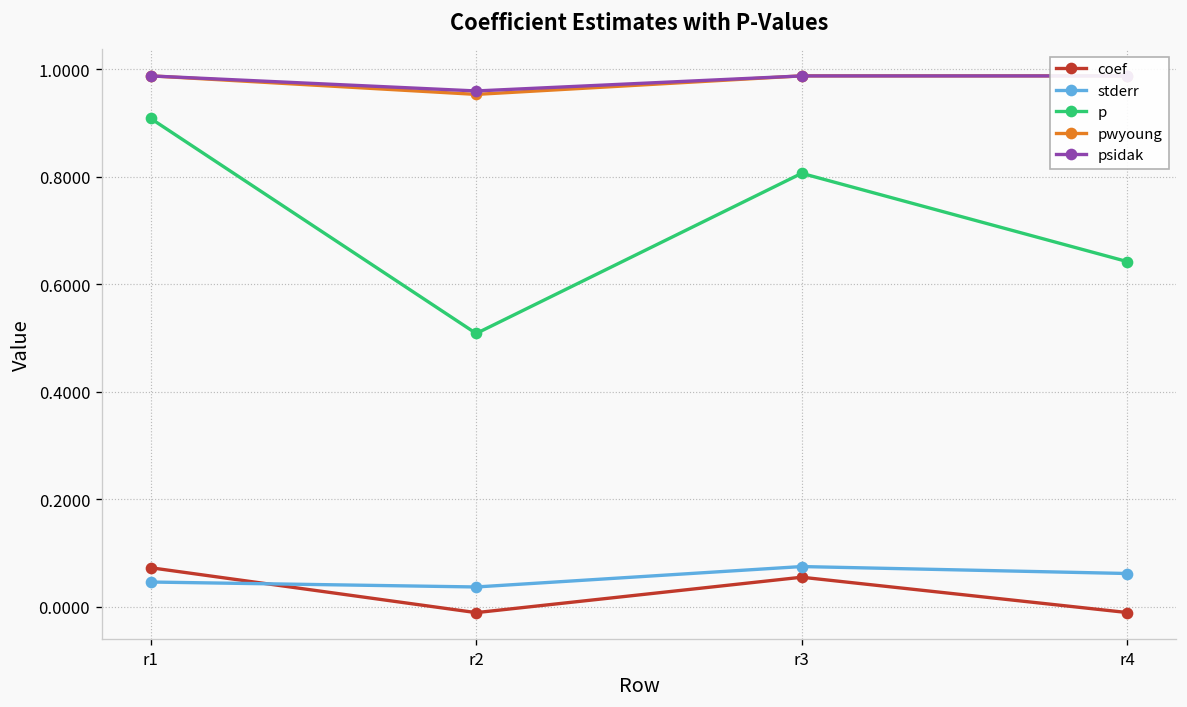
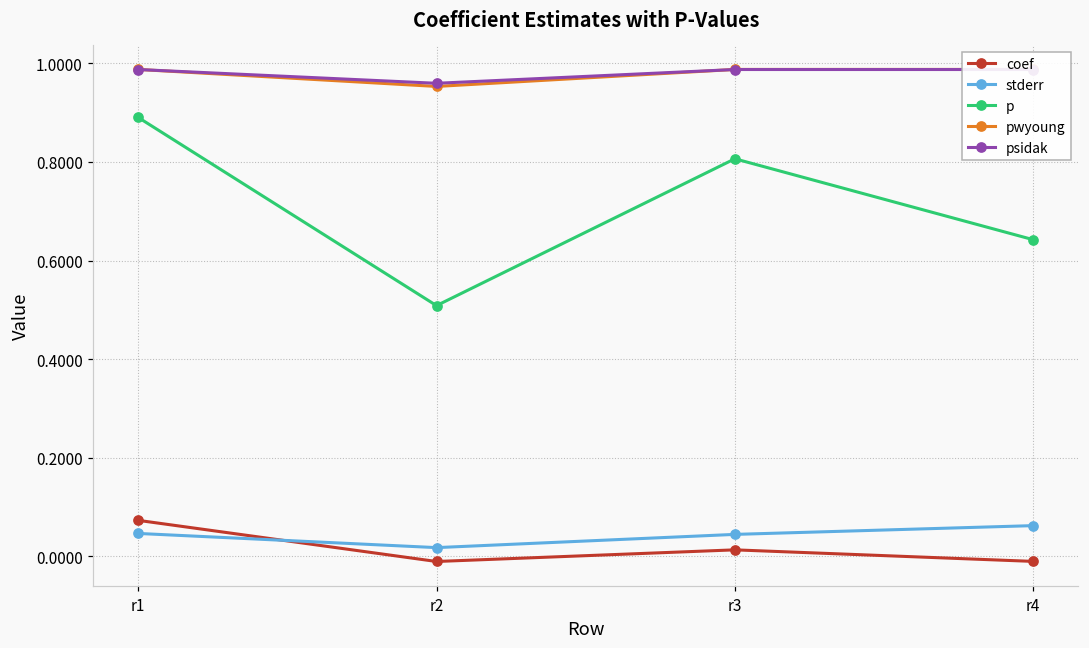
  {
    "coef": {
      "r1": 0.07,
      "r2": -0.01,
-     "r3": 0.06,
+     "r3": 0.01,
      "r4": -0.01
    },
    "stderr": {
      "r1": 0.05,
-     "r2": 0.04,
-     "r3": 0.08,
+     "r2": 0.02,
+     "r3": 0.04,
      "r4": 0.06
    },
    "p": {
-     "r1": 0.91,
+     "r1": 0.89,
      "r2": 0.51,
      "r3": 0.81,
      "r4": 0.64
    },
    "pwyoung": {
      "r2": 0.95
    },
    "psidak": {
      "r2": 0.96
    }
  }
